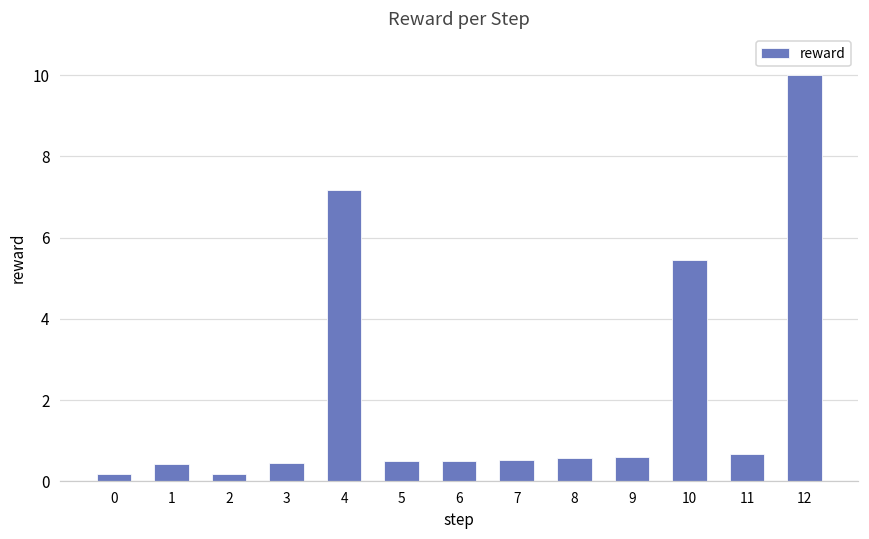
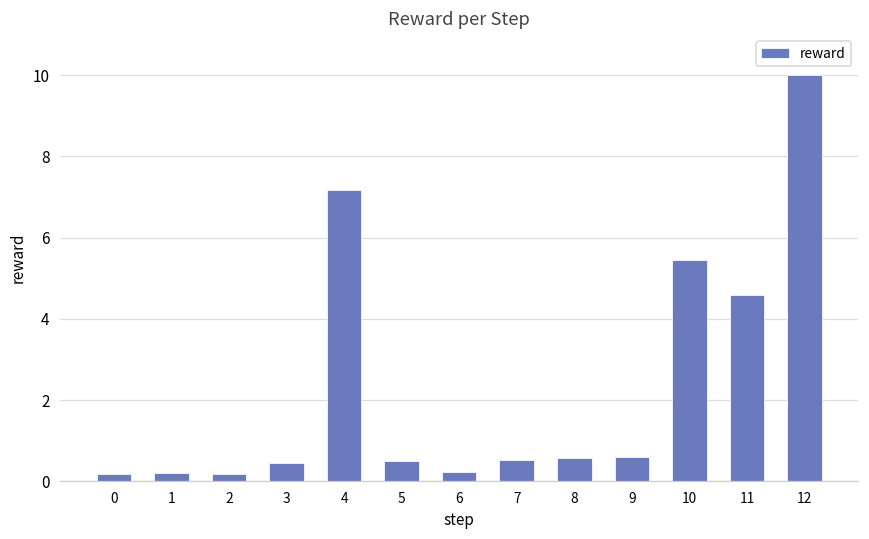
  {
    "0": 0.2,
-   "1": 0.4,
+   "1": 0.2,
    "2": 0.2,
    "3": 0.5,
    "4": 7.2,
    "5": 0.5,
-   "6": 0.5,
+   "6": 0.2,
    "7": 0.5,
    "8": 0.6,
    "9": 0.6,
    "10": 5.5,
-   "11": 0.7,
+   "11": 4.6,
    "12": 10.0
  }
